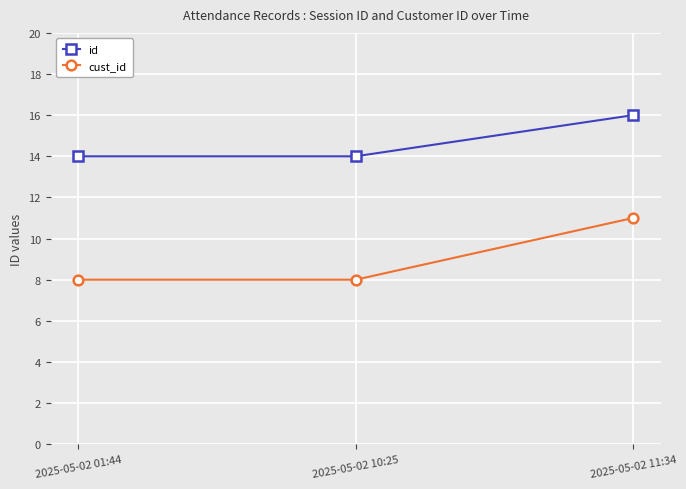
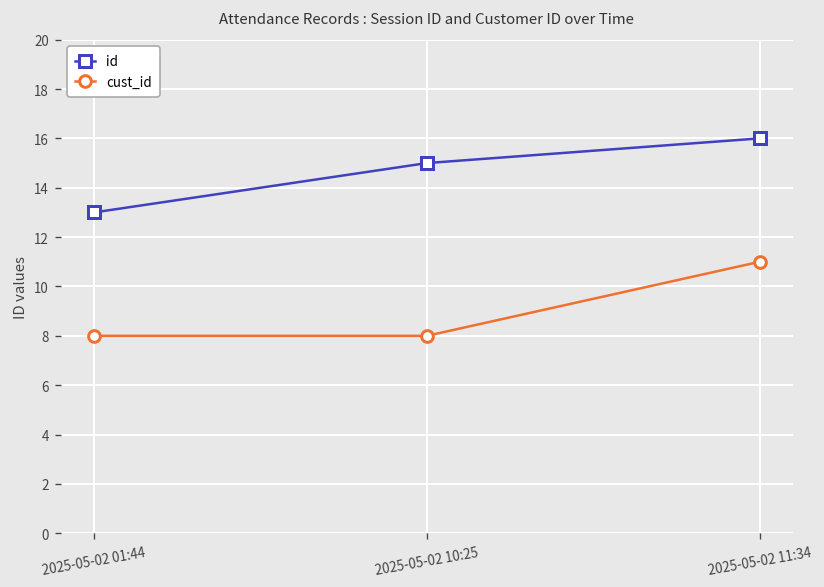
  {
    "id": {
-     "2025-05-02 01:44": 14,
-     "2025-05-02 10:25": 14,
+     "2025-05-02 01:44": 13,
+     "2025-05-02 10:25": 15,
      "2025-05-02 11:34": 16
    },
    "cust_id": {
      "2025-05-02 01:44": 8,
      "2025-05-02 10:25": 8,
      "2025-05-02 11:34": 11
    }
  }
